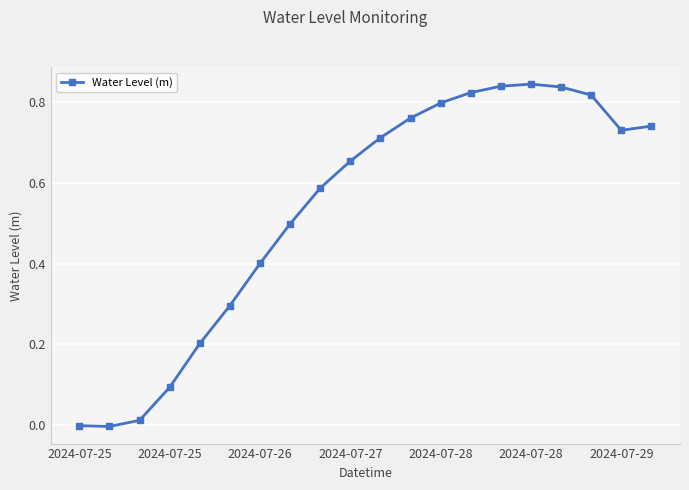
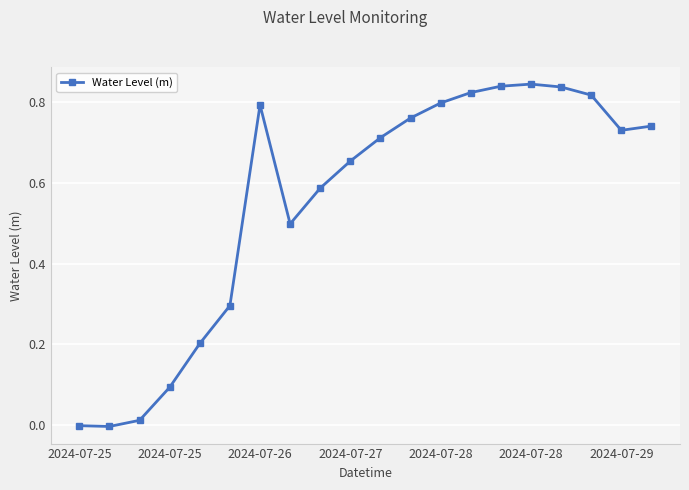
  {
-   "2024-07-26": 0.40,
+   "2024-07-26": 0.79,
    "2024-07-27": 0.65,
    "2024-07-29": 0.73
  }
